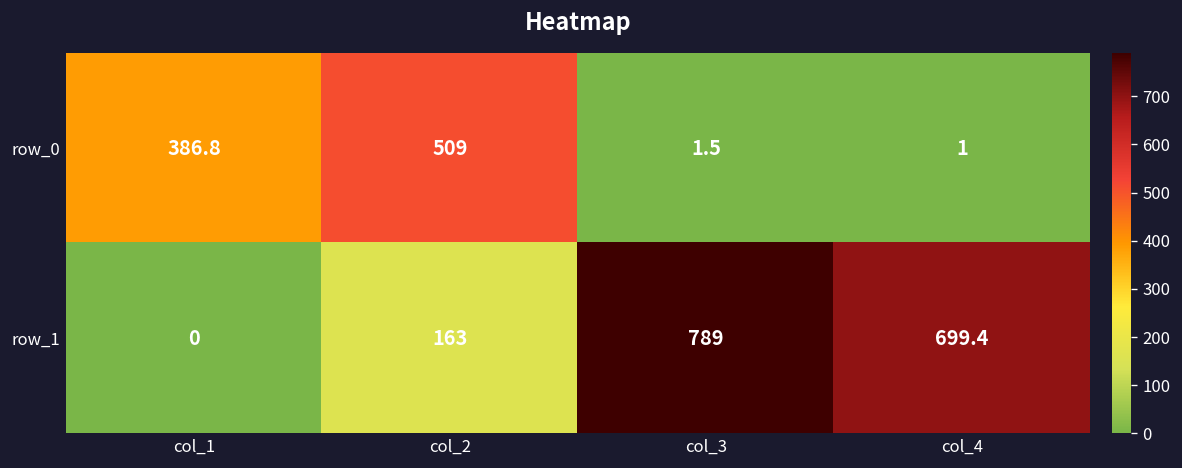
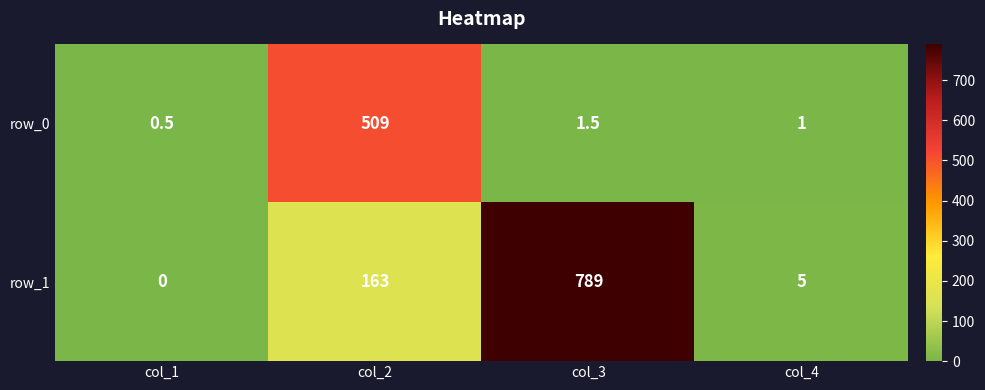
  {
    "row_0": {
-     "col_1": 386.8,
+     "col_1": 0.5,
      "col_2": 509,
      "col_3": 1.5,
      "col_4": 1
    },
    "row_1": {
      "col_1": 0,
      "col_2": 163,
      "col_3": 789,
-     "col_4": 699.4
+     "col_4": 5
    }
  }
